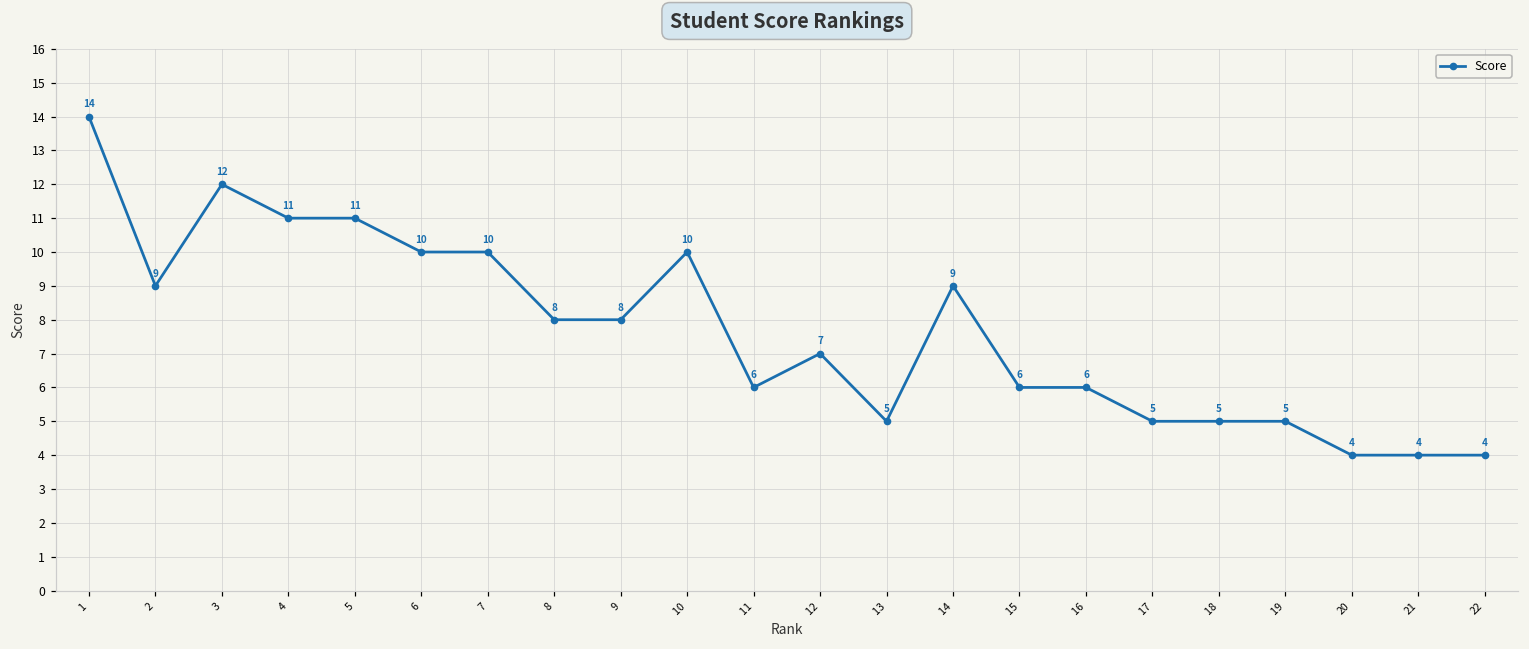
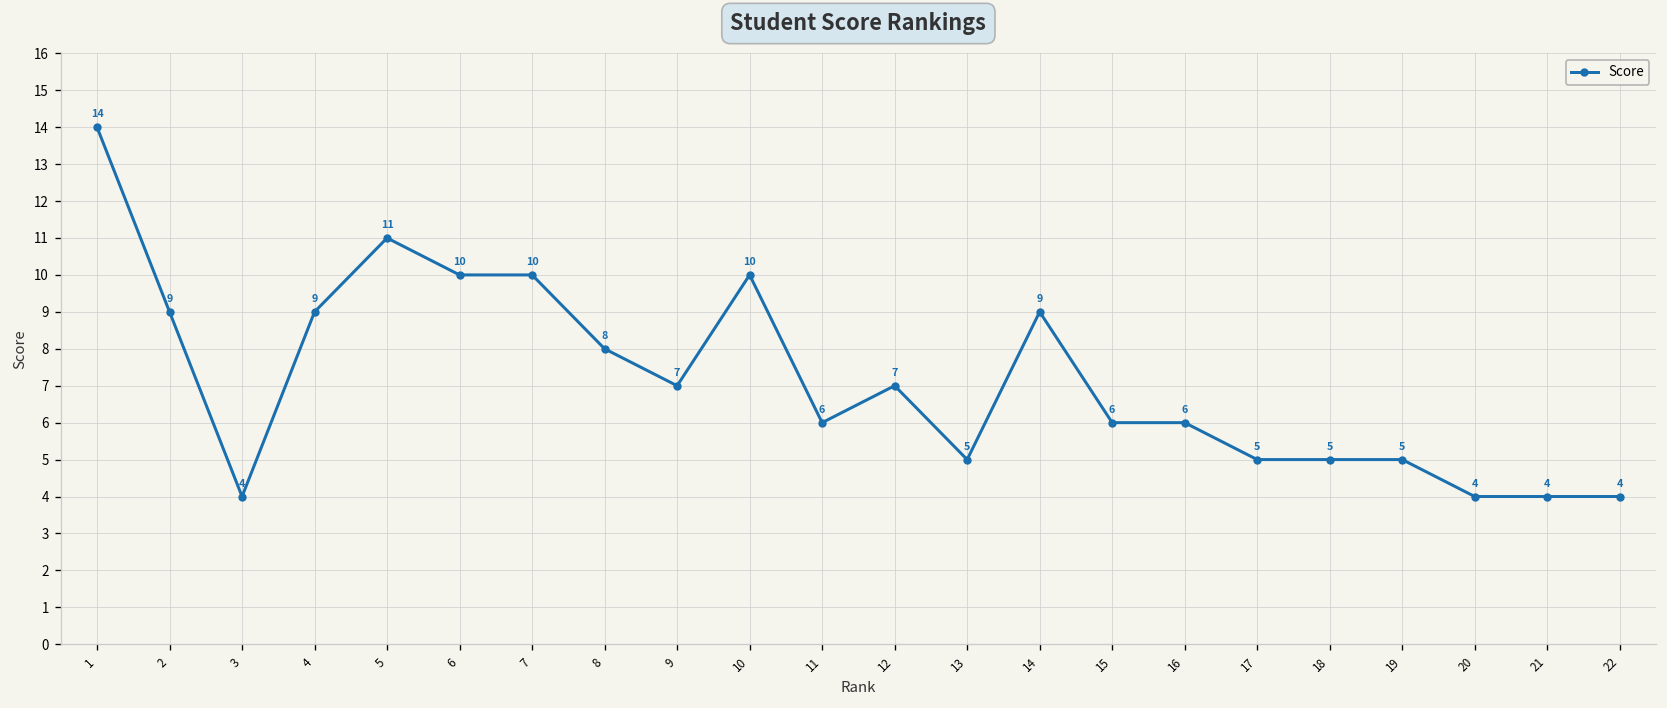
  {
    "1": 14,
    "2": 9,
-   "3": 12,
-   "4": 11,
+   "3": 4,
+   "4": 9,
    "5": 11,
    "6": 10,
    "7": 10,
    "8": 8,
-   "9": 8,
+   "9": 7,
    "10": 10,
    "11": 6,
    "12": 7,
    "13": 5,
    "14": 9,
    "15": 6,
    "16": 6,
    "17": 5,
    "18": 5,
    "19": 5,
    "20": 4,
    "21": 4,
    "22": 4
  }
